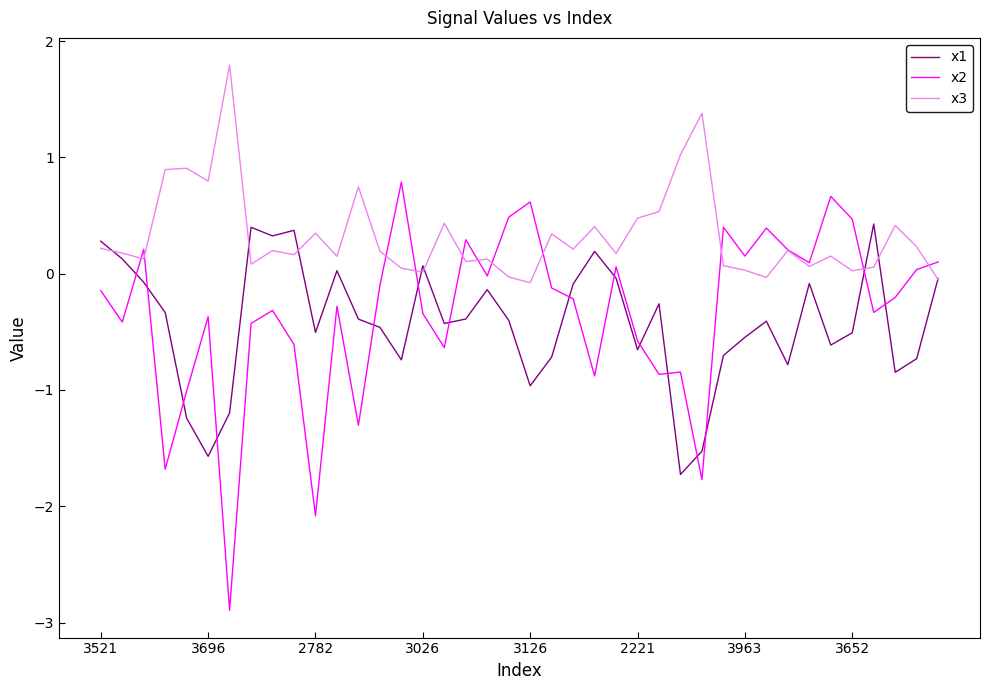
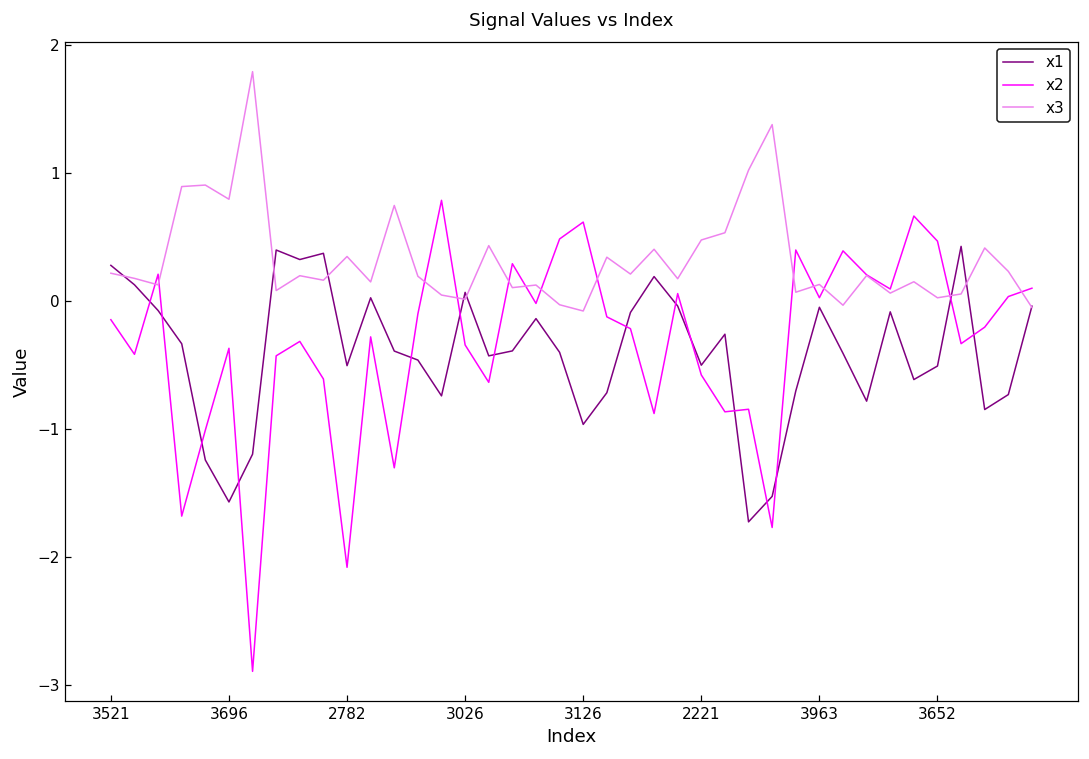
  {
    "x1": {
      "3521": 0.28,
      "3696": -1.57,
      "2782": -0.51,
      "3026": 0.07,
      "3126": -0.96,
-     "2221": -0.65,
-     "3963": -0.55,
+     "2221": -0.50,
+     "3963": -0.05,
      "3652": -0.51
    },
    "x2": {
      "3521": -0.15,
      "3696": -0.37,
      "2782": -2.08,
      "3026": -0.34,
      "3126": 0.62,
      "2221": -0.58,
-     "3963": 0.15,
+     "3963": 0.03,
      "3652": 0.47
    },
    "x3": {
      "3521": 0.22,
      "3696": 0.80,
      "2782": 0.35,
      "3026": 0.01,
      "3126": -0.08,
      "2221": 0.48,
-     "3963": 0.03,
+     "3963": 0.13,
      "3652": 0.03
    }
  }
